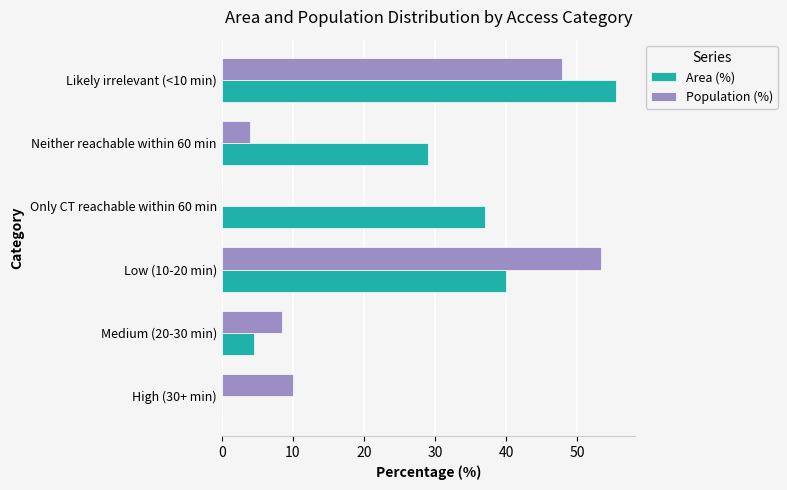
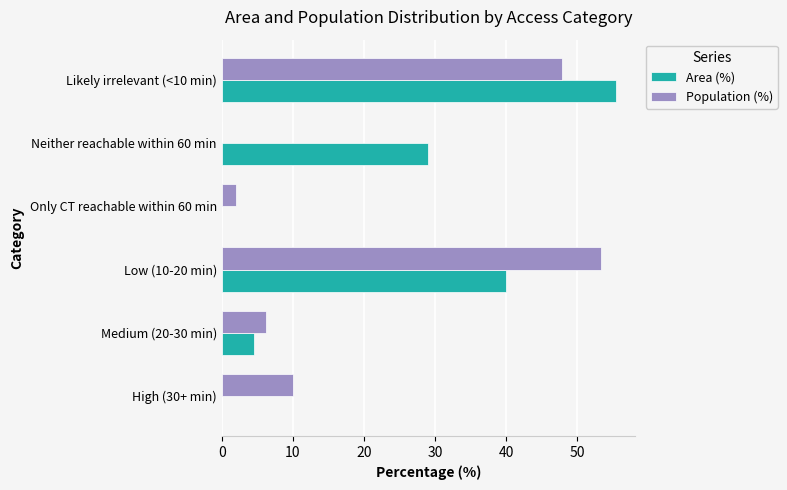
  {
    "Area (%)": {
      "Likely irrelevant (<10 min)": 55,
      "Neither reachable within 60 min": 29,
-     "Only CT reachable within 60 min": 37,
+     "Only CT reachable within 60 min": 0,
      "Low (10-20 min)": 40,
      "Medium (20-30 min)": 5,
      "High (30+ min)": 0
    },
    "Population (%)": {
      "Likely irrelevant (<10 min)": 48,
-     "Neither reachable within 60 min": 4,
-     "Only CT reachable within 60 min": 0,
+     "Neither reachable within 60 min": 0,
+     "Only CT reachable within 60 min": 2,
      "Low (10-20 min)": 53,
-     "Medium (20-30 min)": 9,
+     "Medium (20-30 min)": 6,
      "High (30+ min)": 10
    }
  }
